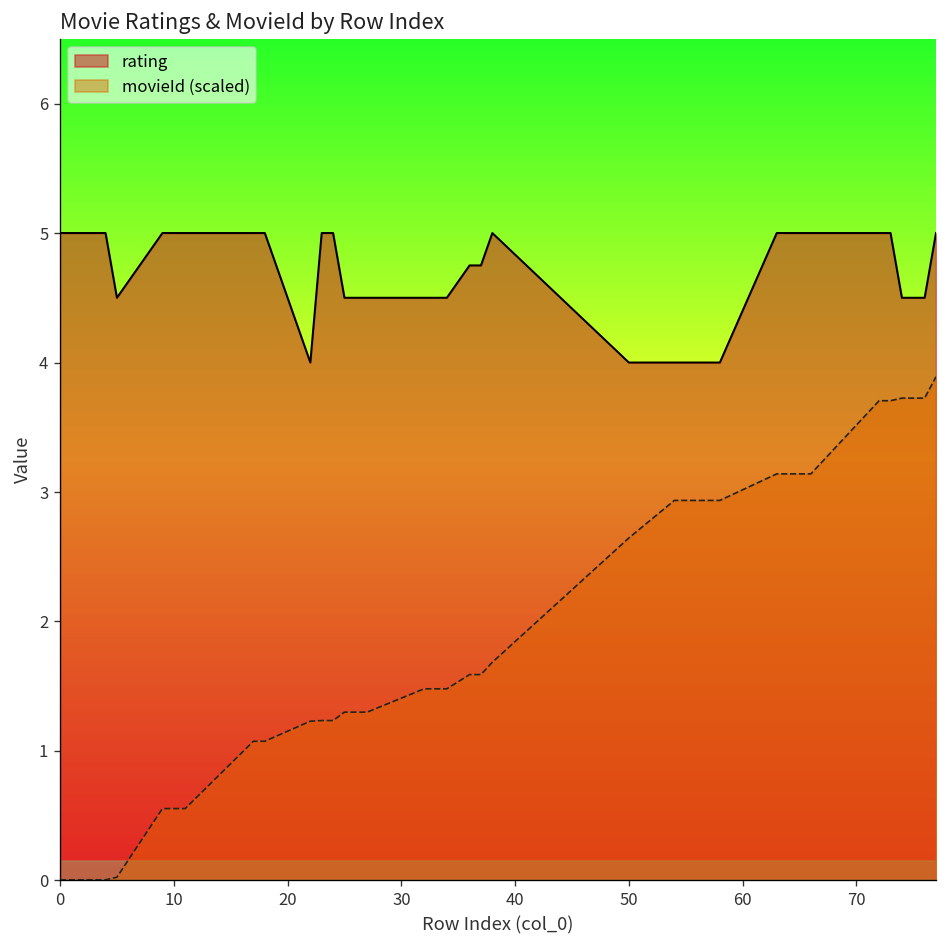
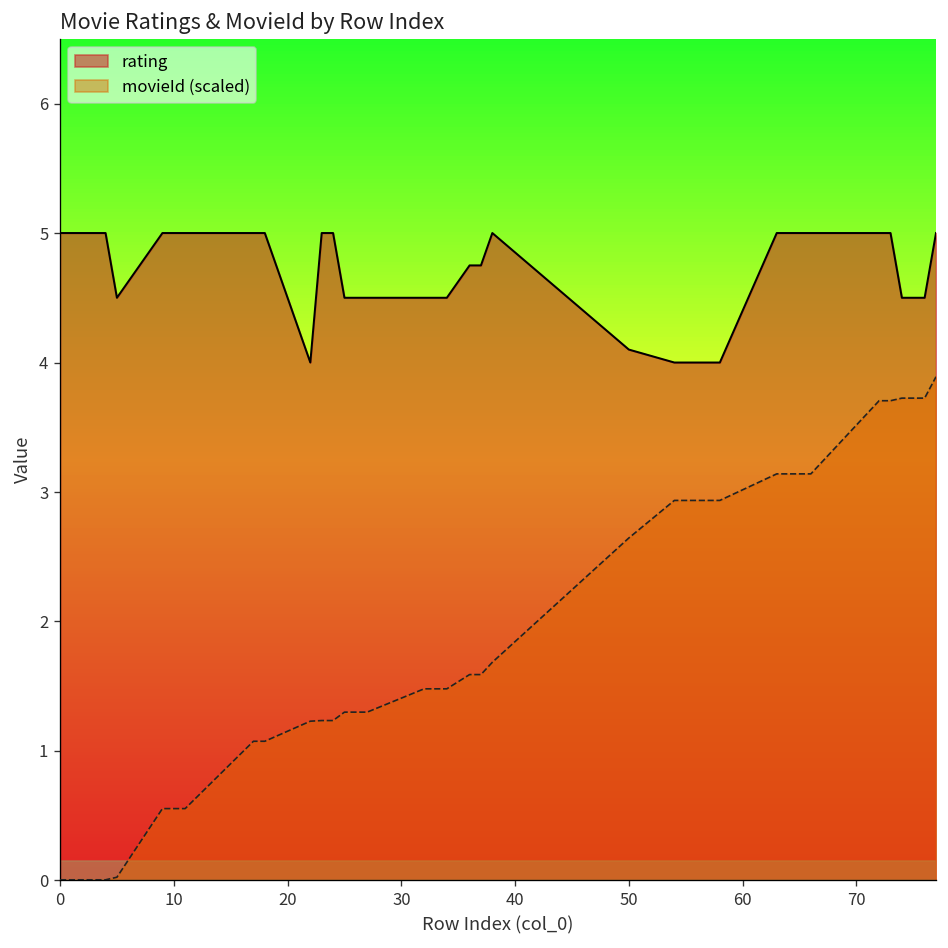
  {
    "rating": {
      "0": 5.0,
      "10": 5.0,
-     "50": 4.0
+     "50": 4.1
    },
    "movieId (scaled)": {
      "10": 0.56,
      "50": 2.65
    }
  }
